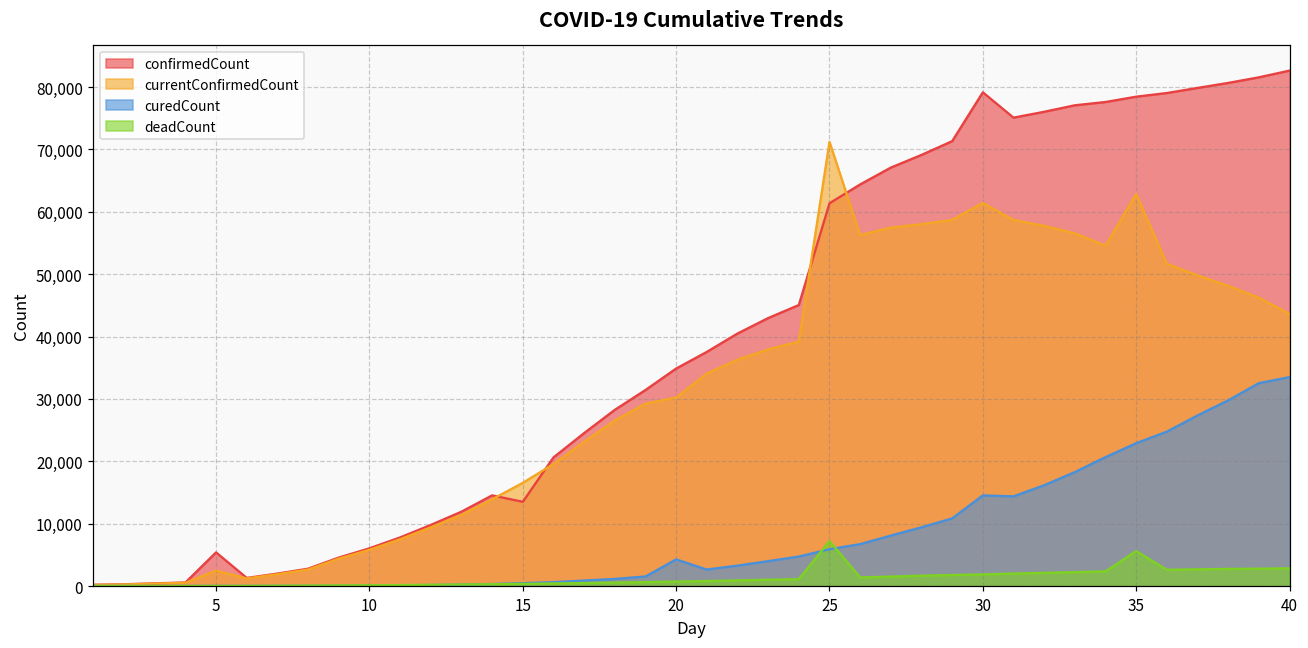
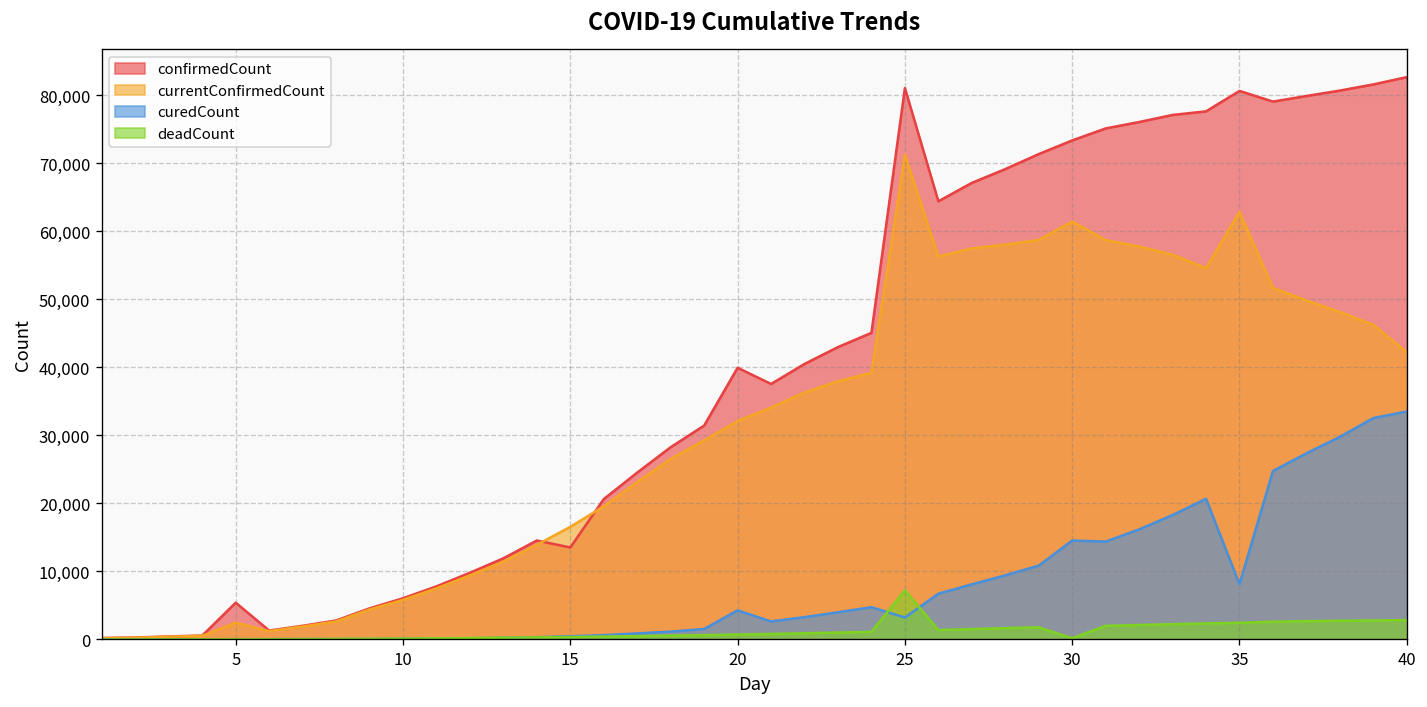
  {
    "confirmedCount": {
      "5": "5,000",
      "15": "14,000",
-     "20": "35,000",
-     "25": "61,000",
-     "30": "79,000",
-     "35": "78,000",
+     "20": "40,000",
+     "25": "81,000",
+     "30": "73,000",
+     "35": "81,000",
      "40": "83,000"
    },
    "currentConfirmedCount": {
      "5": "2,000",
      "15": "17,000",
-     "20": "30,000",
+     "20": "32,000",
      "25": "71,000",
      "30": "61,000",
      "35": "63,000",
-     "40": "44,000"
+     "40": "42,000"
    },
    "curedCount": {
      "20": "4,000",
-     "25": "6,000",
+     "25": "3,000",
      "30": "15,000",
-     "35": "23,000",
+     "35": "8,000",
      "40": "33,000"
    },
    "deadCount": {
      "20": "1,000",
      "25": "7,000",
-     "30": "2,000",
-     "35": "6,000",
+     "30": "0",
+     "35": "2,000",
      "40": "3,000"
    }
  }
